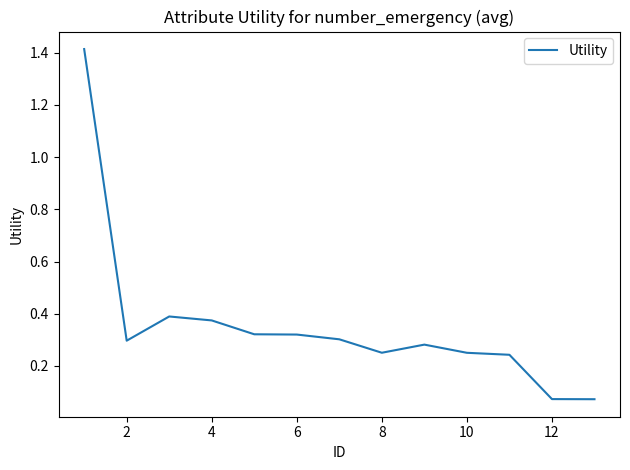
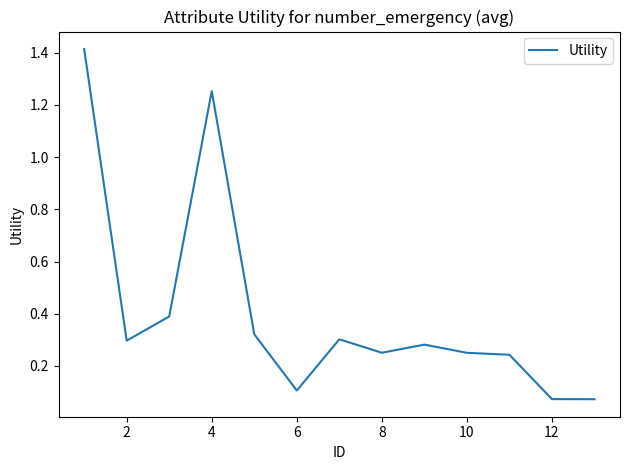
  {
    "2": 0.30,
-   "4": 0.37,
-   "6": 0.32,
+   "4": 1.25,
+   "6": 0.11,
    "8": 0.25,
    "10": 0.25,
    "12": 0.07
  }
